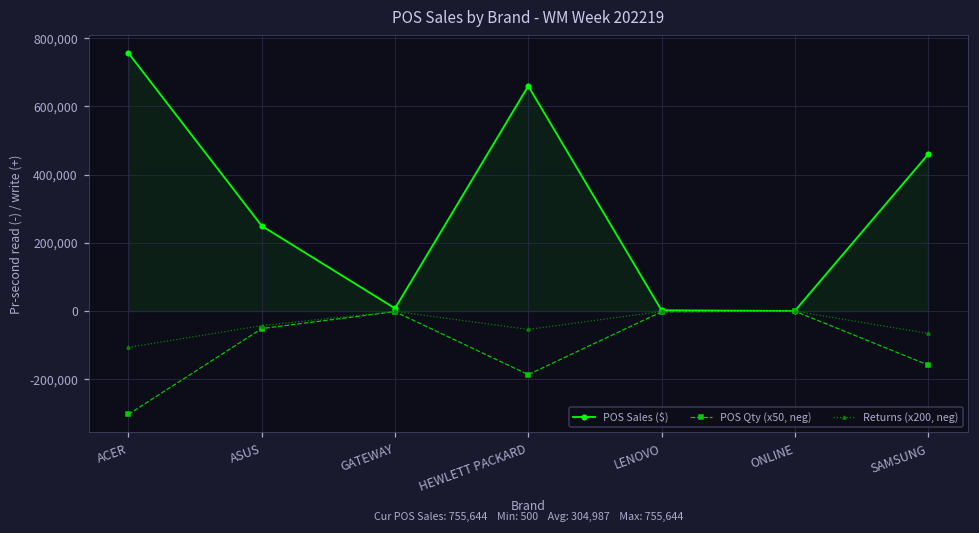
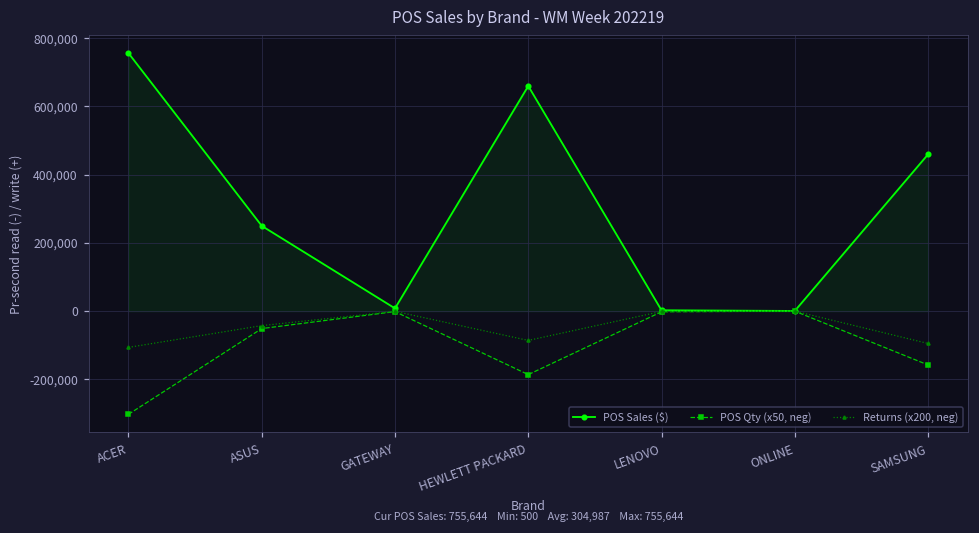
  {
    "Returns (x200, neg)": {
      "ACER": "-110,000",
      "ASUS": "-40,000",
-     "HEWLETT PACKARD": "-50,000",
-     "SAMSUNG": "-70,000"
+     "HEWLETT PACKARD": "-90,000",
+     "SAMSUNG": "-90,000"
    }
  }
